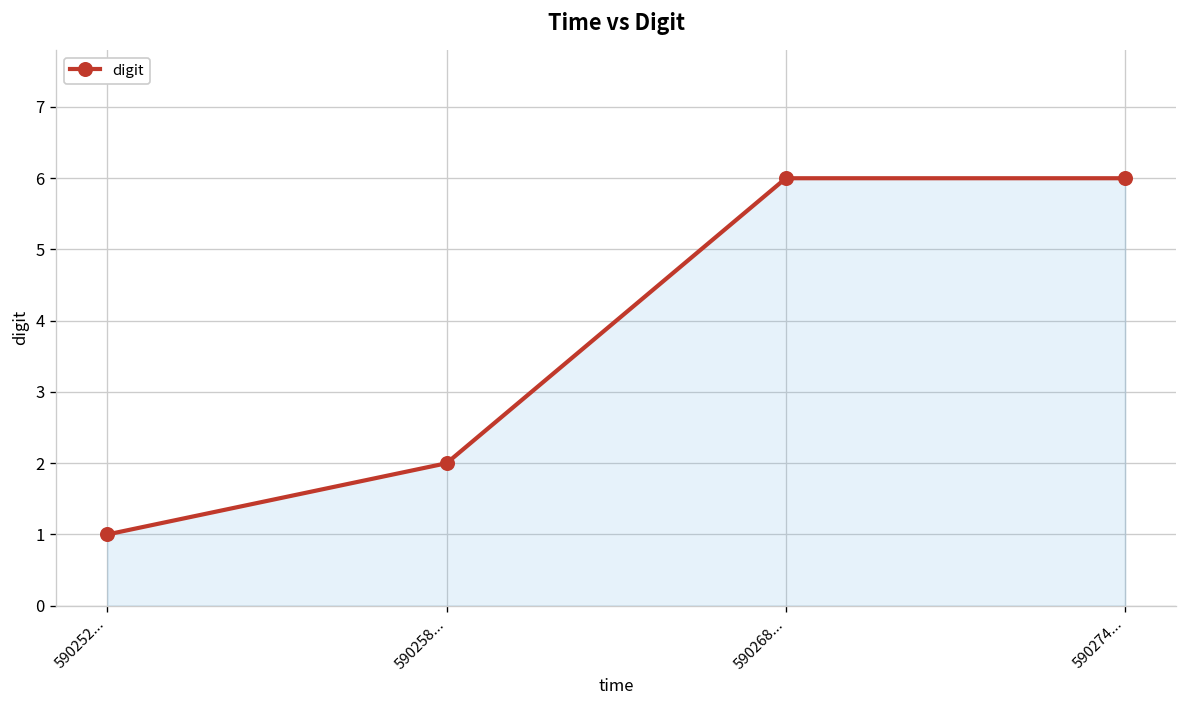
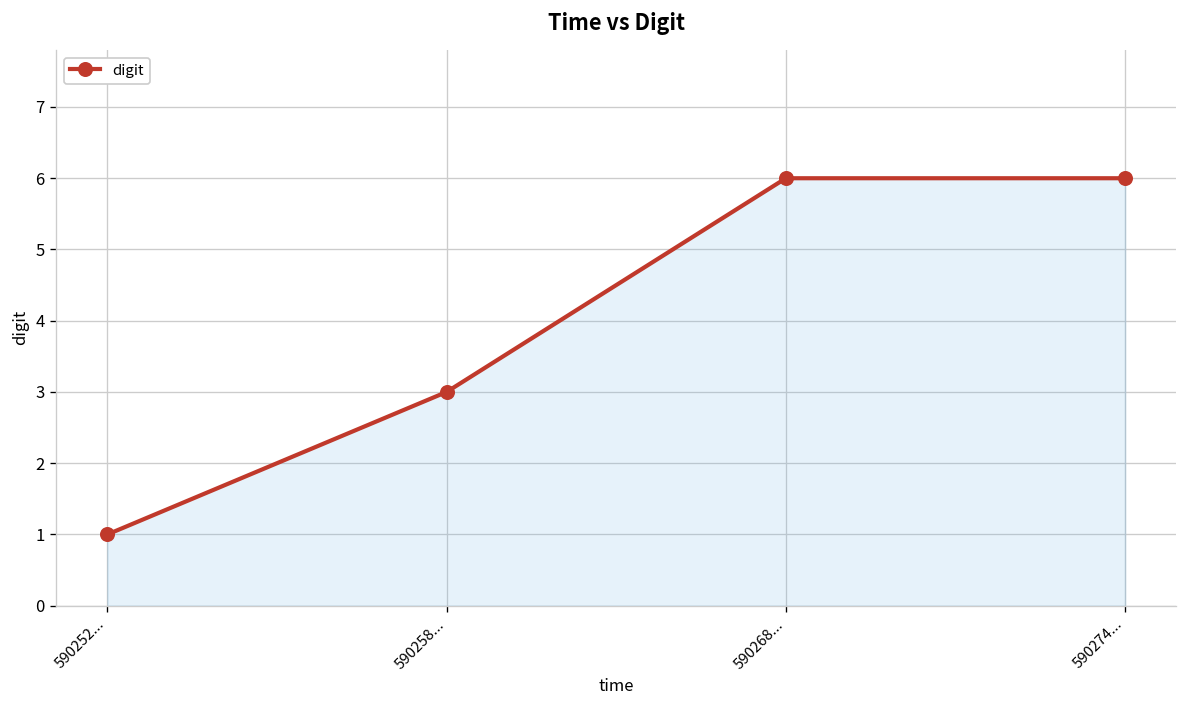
  {
    "590252...": 1,
-   "590258...": 2,
+   "590258...": 3,
    "590268...": 6,
    "590274...": 6
  }
